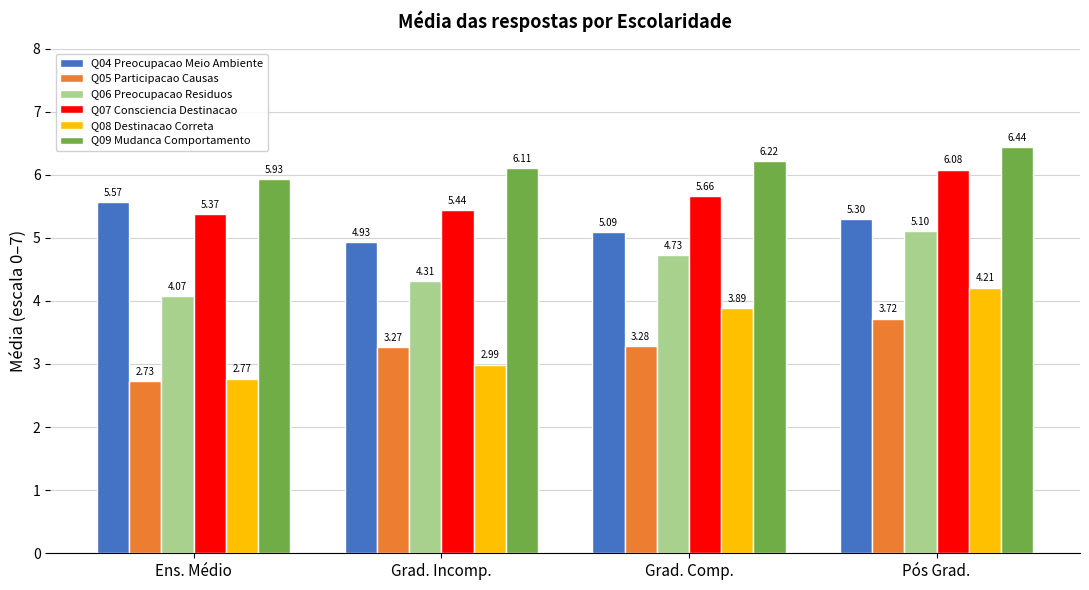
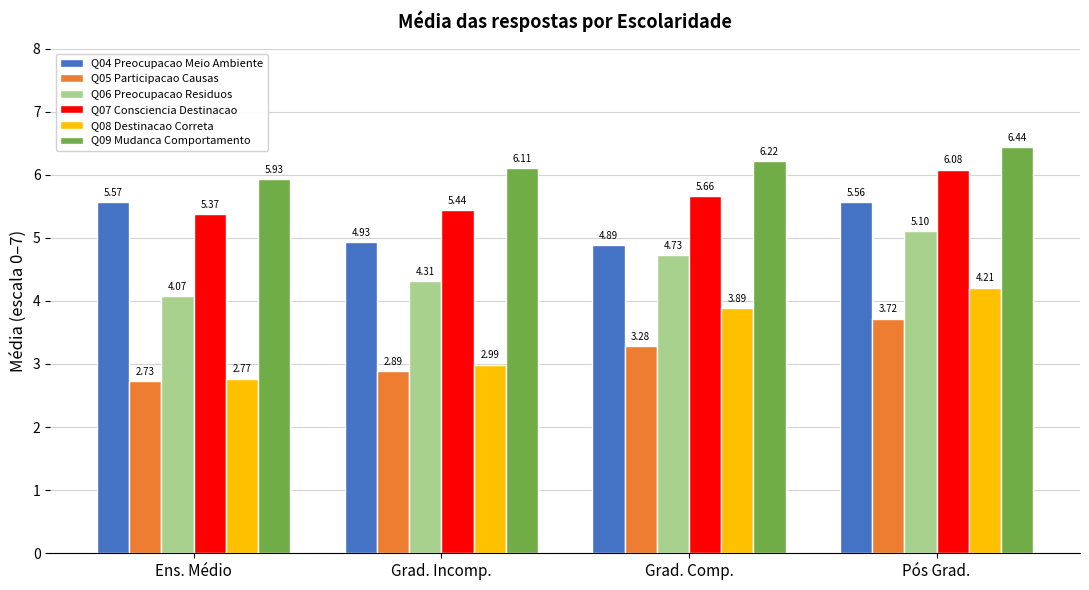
  {
    "Q04 Preocupacao Meio Ambiente": {
      "Ens. Médio": 5.57,
      "Grad. Incomp.": 4.93,
-     "Grad. Comp.": 5.09,
-     "Pós Grad.": 5.30
+     "Grad. Comp.": 4.89,
+     "Pós Grad.": 5.56
    },
    "Q05 Participacao Causas": {
      "Ens. Médio": 2.73,
-     "Grad. Incomp.": 3.27,
+     "Grad. Incomp.": 2.89,
      "Grad. Comp.": 3.28,
      "Pós Grad.": 3.72
    },
    "Q06 Preocupacao Residuos": {
      "Ens. Médio": 4.07,
      "Grad. Incomp.": 4.31,
      "Grad. Comp.": 4.73,
      "Pós Grad.": 5.10
    },
    "Q07 Consciencia Destinacao": {
      "Ens. Médio": 5.37,
      "Grad. Incomp.": 5.44,
      "Grad. Comp.": 5.66,
      "Pós Grad.": 6.08
    },
    "Q08 Destinacao Correta": {
      "Ens. Médio": 2.77,
      "Grad. Incomp.": 2.99,
      "Grad. Comp.": 3.89,
      "Pós Grad.": 4.21
    },
    "Q09 Mudanca Comportamento": {
      "Ens. Médio": 5.93,
      "Grad. Incomp.": 6.11,
      "Grad. Comp.": 6.22,
      "Pós Grad.": 6.44
    }
  }
